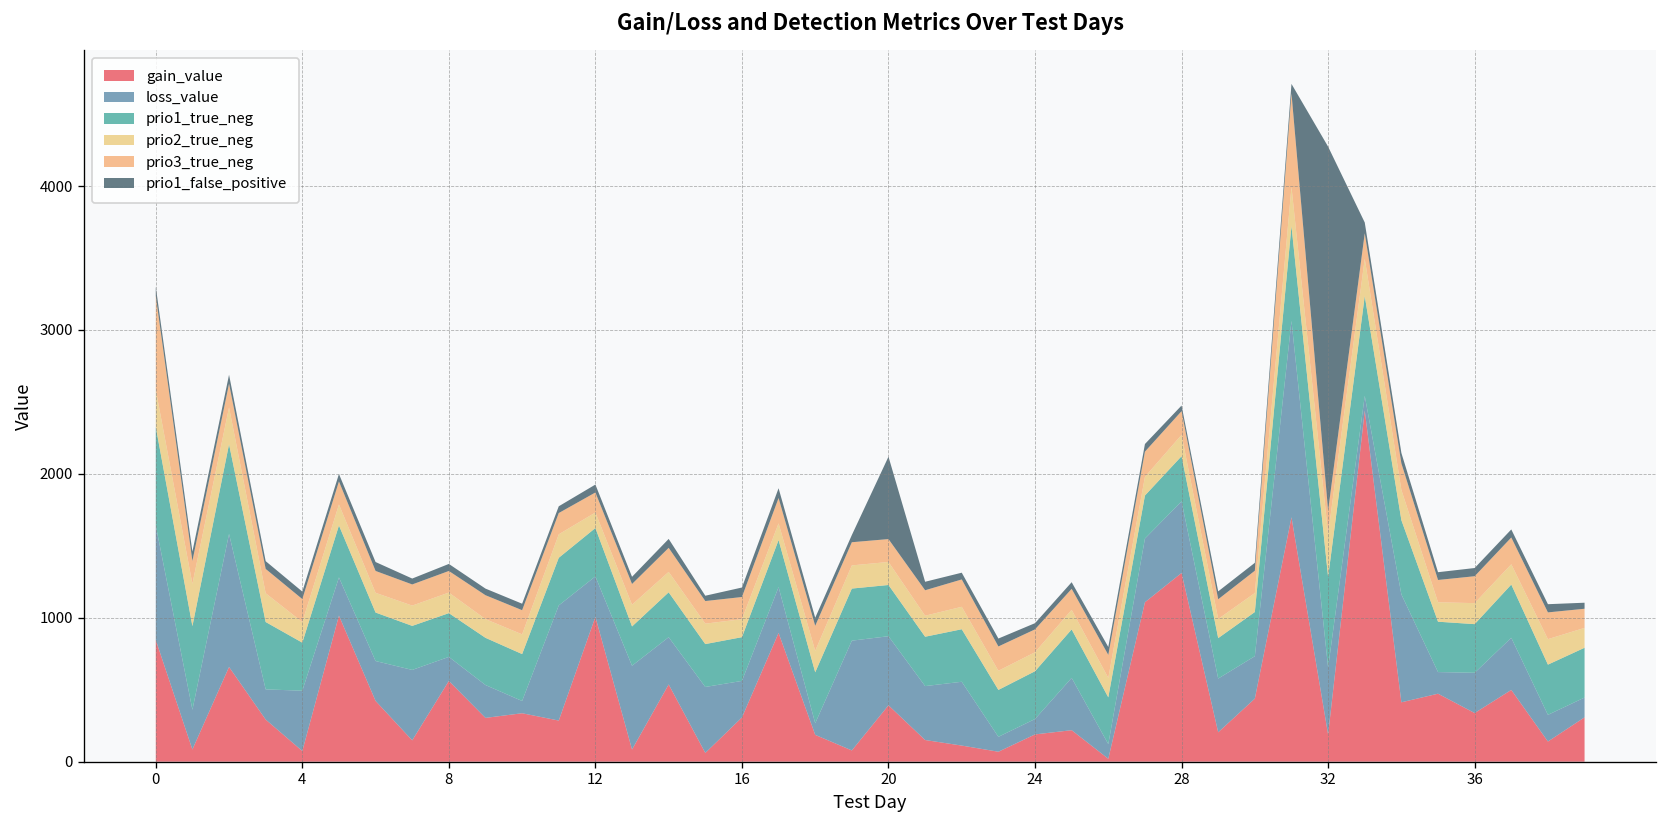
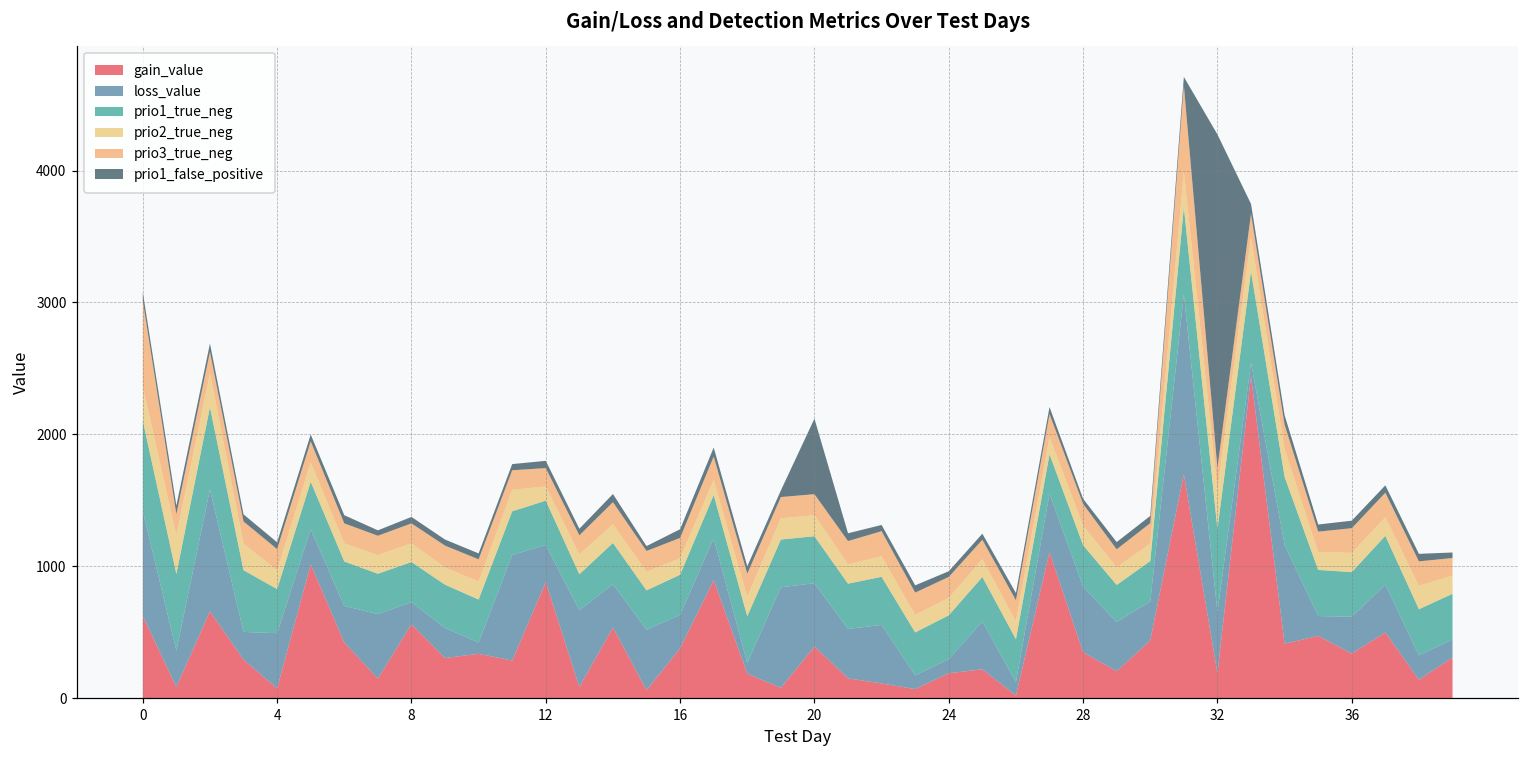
  {
    "gain_value": {
-     "0": 850,
+     "0": 620,
      "4": 70,
      "8": 560,
-     "12": 1010,
-     "16": 310,
+     "12": 880,
+     "16": 380,
      "20": 390,
      "24": 190,
-     "28": 1310,
+     "28": 350,
      "32": 190,
      "36": 340
    },
    "prio1_false_positive": {
      "0": 60,
      "4": 50,
      "8": 50,
      "12": 60,
      "16": 70,
      "20": 570,
      "24": 40,
      "28": 40,
      "32": 2530,
      "36": 60
    }
  }
